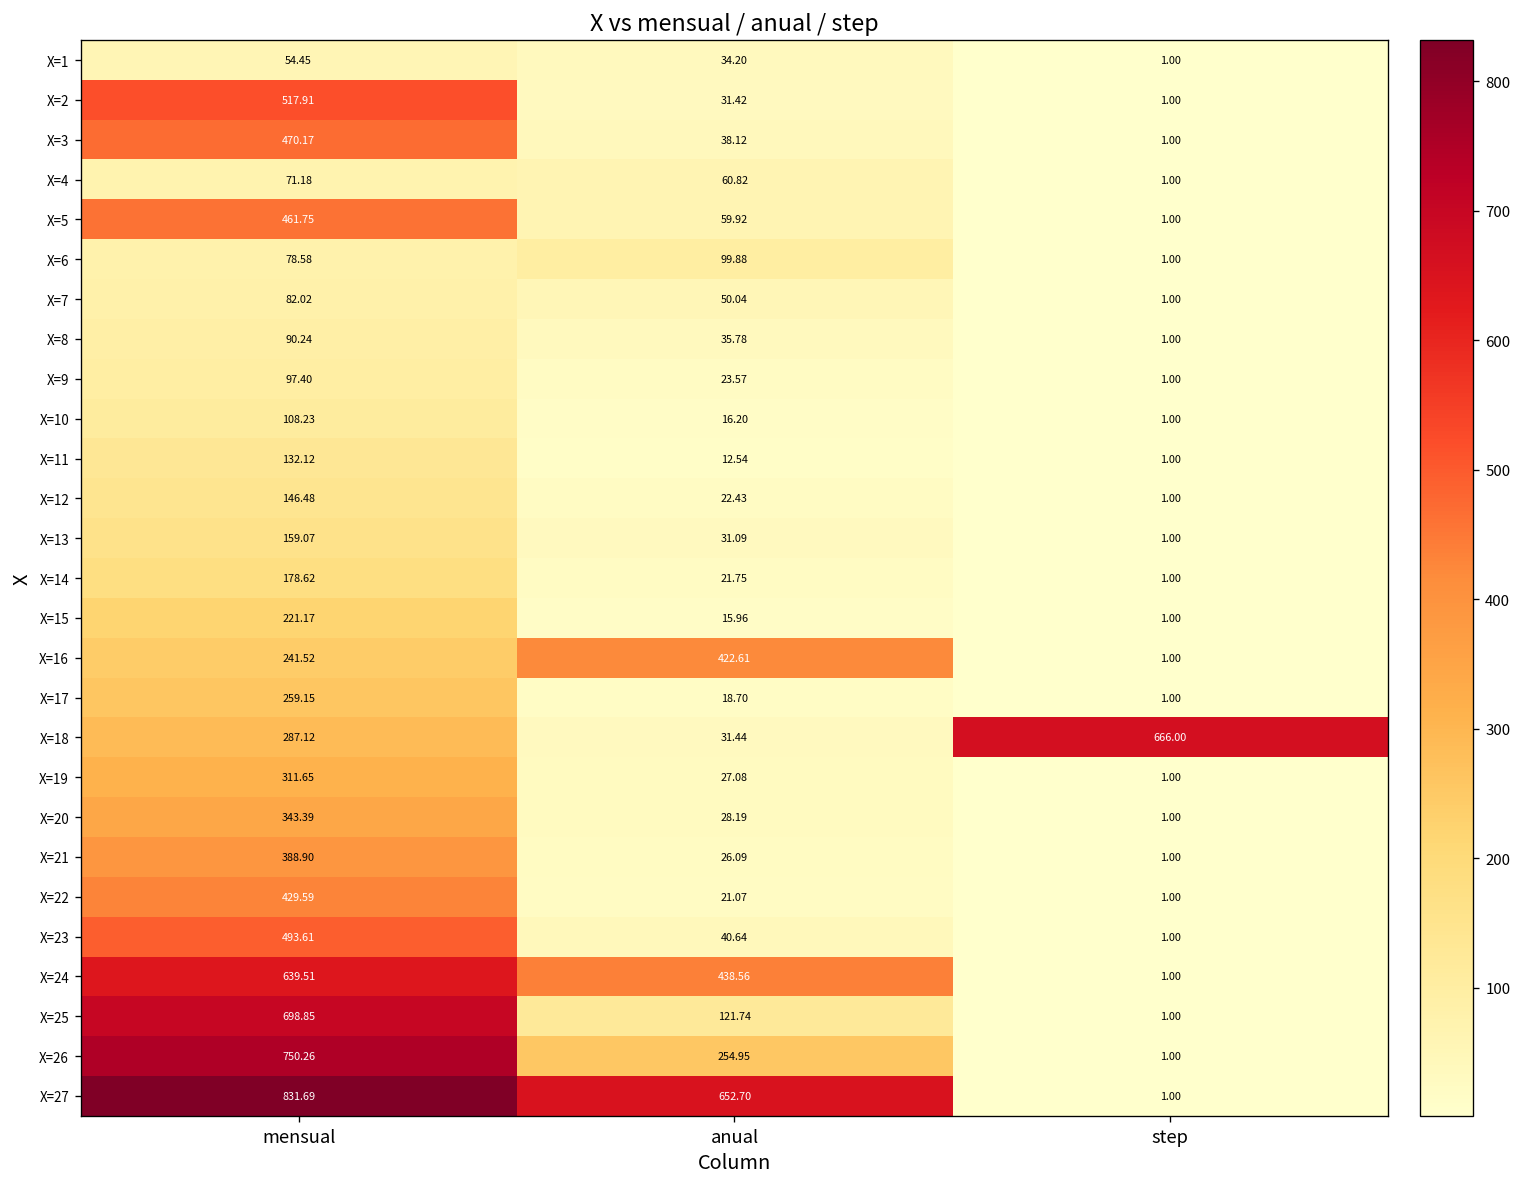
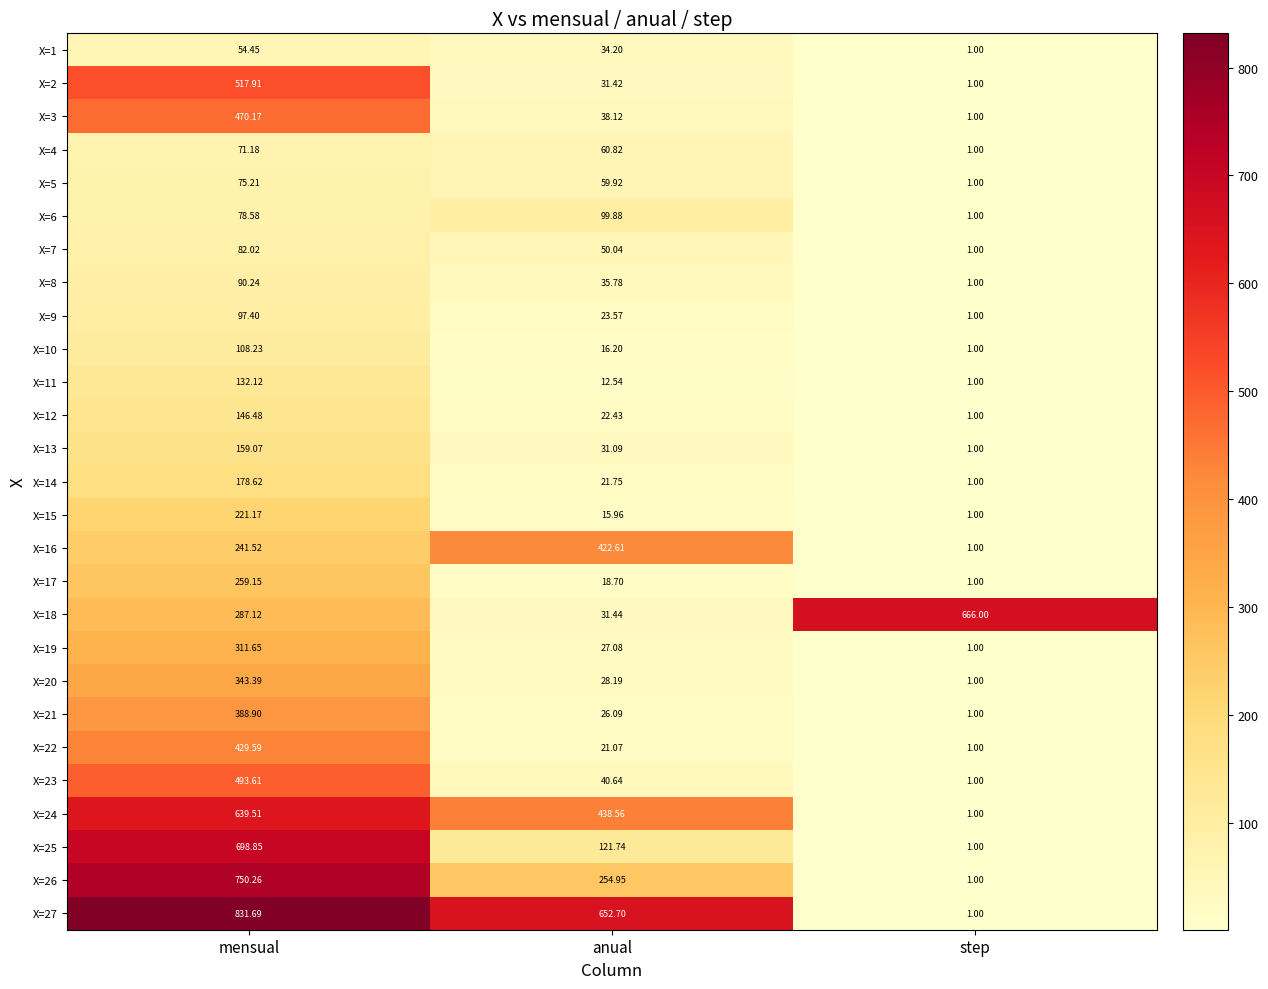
  {
    "X=1": {
      "mensual": 54.45,
      "anual": 34.20,
      "step": 1.00
    },
    "X=2": {
      "mensual": 517.91,
      "anual": 31.42,
      "step": 1.00
    },
    "X=3": {
      "mensual": 470.17,
      "anual": 38.12,
      "step": 1.00
    },
    "X=4": {
      "mensual": 71.18,
      "anual": 60.82,
      "step": 1.00
    },
    "X=5": {
-     "mensual": 461.75,
+     "mensual": 75.21,
      "anual": 59.92,
      "step": 1.00
    },
    "X=6": {
      "mensual": 78.58,
      "anual": 99.88,
      "step": 1.00
    },
    "X=7": {
      "mensual": 82.02,
      "anual": 50.04,
      "step": 1.00
    },
    "X=8": {
      "mensual": 90.24,
      "anual": 35.78,
      "step": 1.00
    },
    "X=9": {
      "mensual": 97.40,
      "anual": 23.57,
      "step": 1.00
    },
    "X=10": {
      "mensual": 108.23,
      "anual": 16.20,
      "step": 1.00
    },
    "X=11": {
      "mensual": 132.12,
      "anual": 12.54,
      "step": 1.00
    },
    "X=12": {
      "mensual": 146.48,
      "anual": 22.43,
      "step": 1.00
    },
    "X=13": {
      "mensual": 159.07,
      "anual": 31.09,
      "step": 1.00
    },
    "X=14": {
      "mensual": 178.62,
      "anual": 21.75,
      "step": 1.00
    },
    "X=15": {
      "mensual": 221.17,
      "anual": 15.96,
      "step": 1.00
    },
    "X=16": {
      "mensual": 241.52,
      "anual": 422.61,
      "step": 1.00
    },
    "X=17": {
      "mensual": 259.15,
      "anual": 18.70,
      "step": 1.00
    },
    "X=18": {
      "mensual": 287.12,
      "anual": 31.44,
      "step": 666.00
    },
    "X=19": {
      "mensual": 311.65,
      "anual": 27.08,
      "step": 1.00
    },
    "X=20": {
      "mensual": 343.39,
      "anual": 28.19,
      "step": 1.00
    },
    "X=21": {
      "mensual": 388.90,
      "anual": 26.09,
      "step": 1.00
    },
    "X=22": {
      "mensual": 429.59,
      "anual": 21.07,
      "step": 1.00
    },
    "X=23": {
      "mensual": 493.61,
      "anual": 40.64,
      "step": 1.00
    },
    "X=24": {
      "mensual": 639.51,
      "anual": 438.56,
      "step": 1.00
    },
    "X=25": {
      "mensual": 698.85,
      "anual": 121.74,
      "step": 1.00
    },
    "X=26": {
      "mensual": 750.26,
      "anual": 254.95,
      "step": 1.00
    },
    "X=27": {
      "mensual": 831.69,
      "anual": 652.70,
      "step": 1.00
    }
  }
